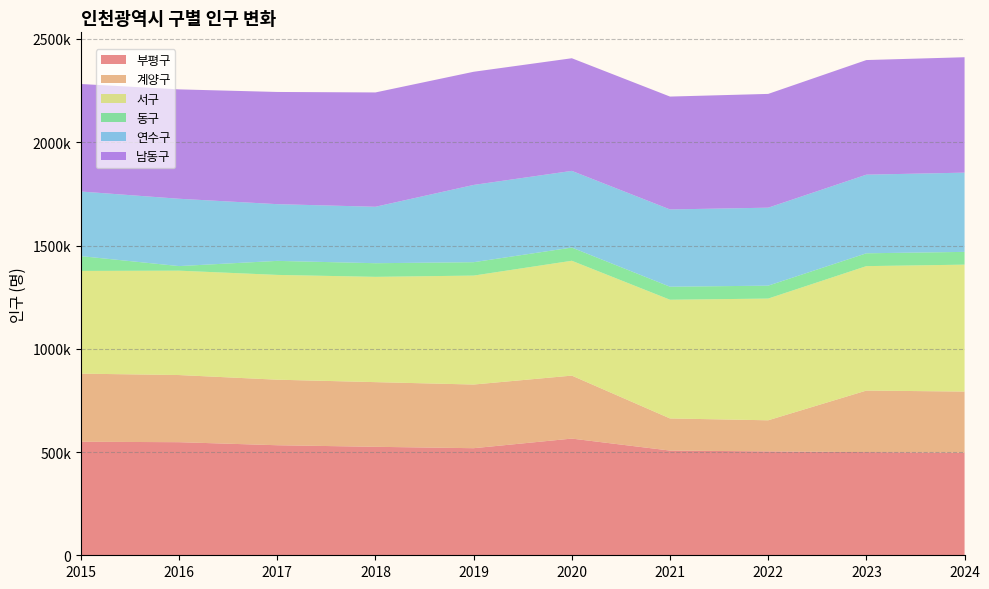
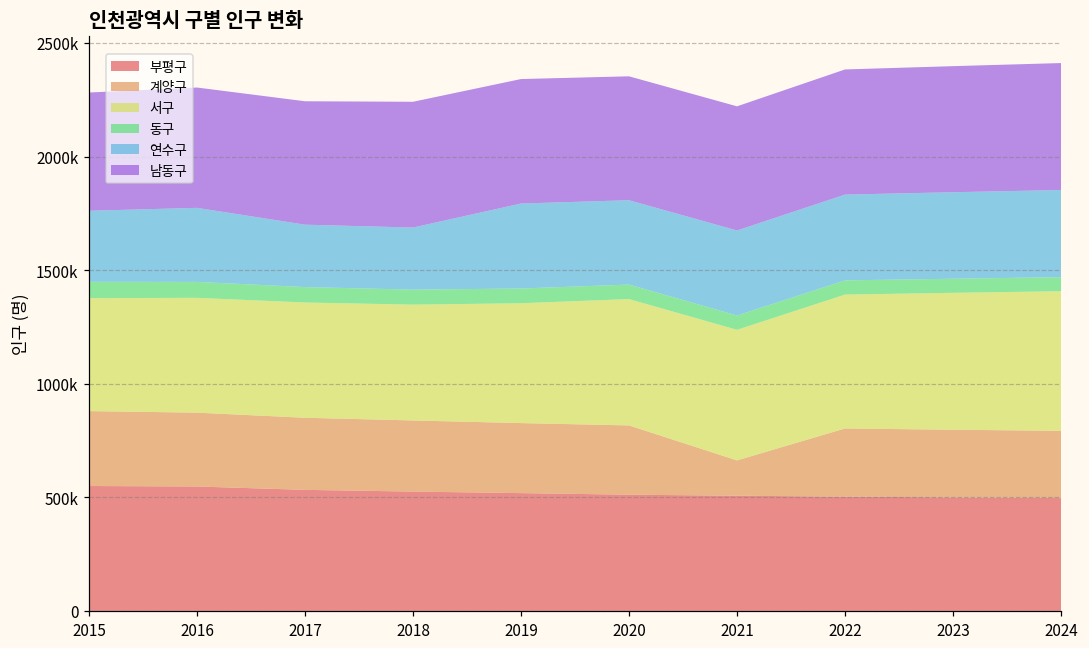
  {
    "부평구": {
      "2015": 550000,
      "2016": 550000,
      "2017": 530000,
      "2018": 530000,
      "2019": 520000,
-     "2020": 570000,
+     "2020": 510000,
      "2021": 510000,
      "2022": 500000,
      "2023": 500000,
      "2024": 500000
    },
    "계양구": {
      "2015": 330000,
      "2016": 330000,
      "2017": 320000,
      "2018": 310000,
      "2019": 310000,
      "2020": 300000,
      "2021": 160000,
-     "2022": 150000,
+     "2022": 300000,
      "2023": 300000,
      "2024": 300000
    },
    "서구": {
      "2015": 500000,
      "2016": 510000,
      "2017": 510000,
      "2018": 510000,
      "2019": 530000,
      "2020": 560000,
      "2021": 570000,
      "2022": 590000,
      "2023": 600000,
      "2024": 610000
    },
    "동구": {
      "2015": 70000,
-     "2016": 20000,
+     "2016": 70000,
      "2017": 70000,
      "2018": 70000,
      "2019": 60000,
      "2020": 60000,
      "2021": 60000,
      "2022": 60000,
      "2023": 60000,
      "2024": 60000
    },
    "연수구": {
      "2015": 310000,
      "2016": 330000,
      "2017": 270000,
      "2018": 270000,
      "2019": 370000,
      "2020": 370000,
      "2021": 370000,
      "2022": 380000,
      "2023": 380000,
      "2024": 380000
    },
    "남동구": {
      "2015": 520000,
      "2016": 530000,
      "2017": 540000,
      "2018": 550000,
      "2019": 550000,
      "2020": 550000,
      "2021": 550000,
      "2022": 550000,
      "2023": 550000,
      "2024": 560000
    }
  }
